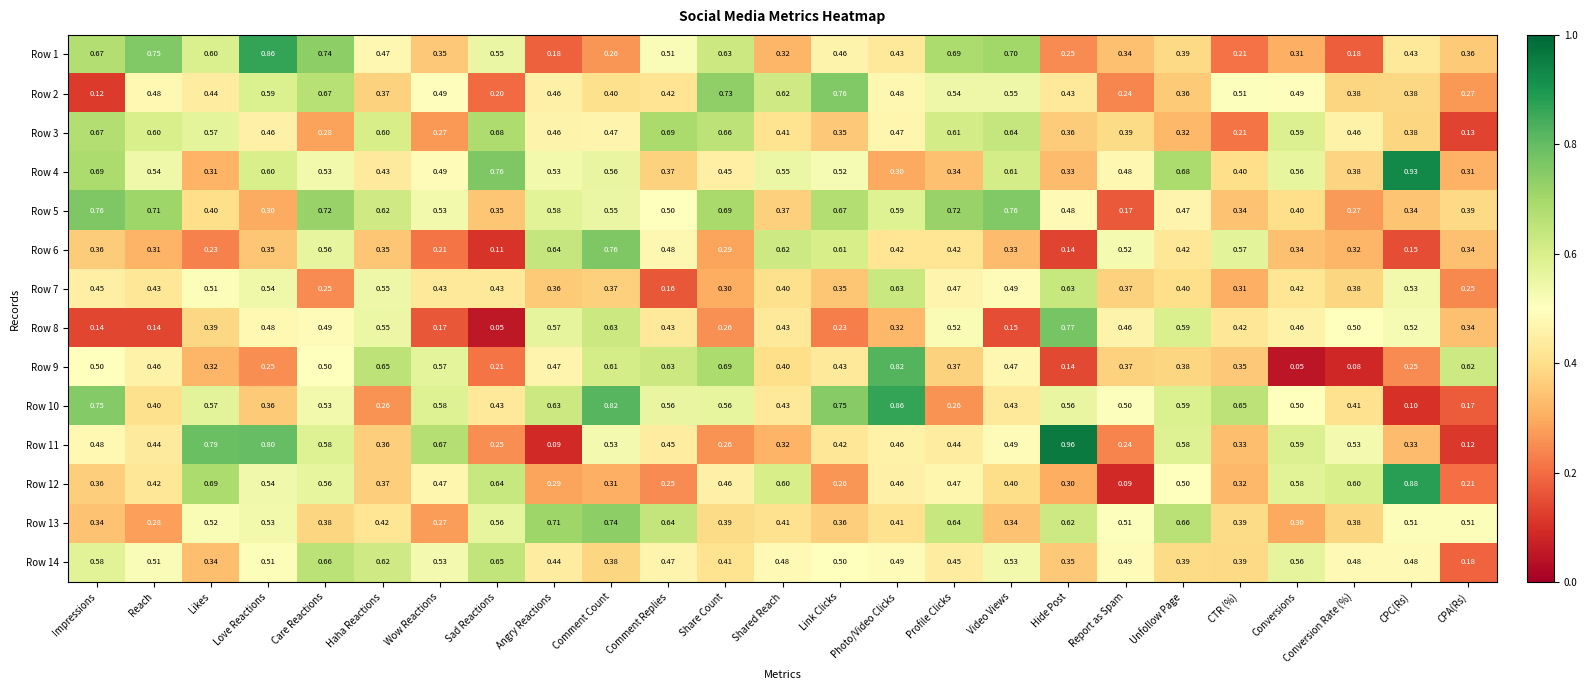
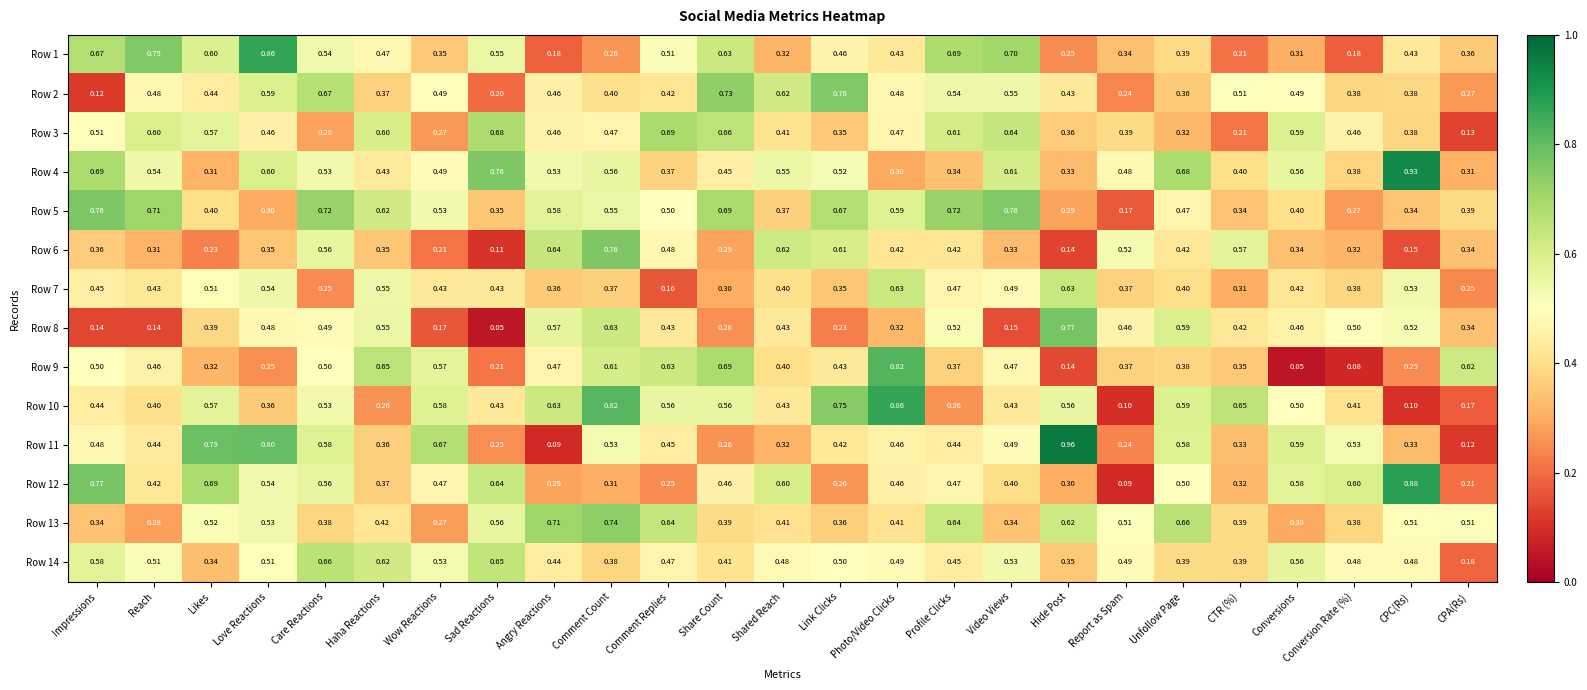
  {
    "Row 1": {
      "Impressions": 0.67,
      "Reach": 0.75,
      "Likes": 0.60,
      "Love Reactions": 0.86,
-     "Care Reactions": 0.74,
+     "Care Reactions": 0.54,
      "Haha Reactions": 0.47,
      "Wow Reactions": 0.35,
      "Sad Reactions": 0.55,
      "Angry Reactions": 0.18,
      "Comment Count": 0.26,
      "Comment Replies": 0.51,
      "Share Count": 0.63,
      "Shared Reach": 0.32,
      "Link Clicks": 0.46,
      "Photo/Video Clicks": 0.43,
      "Profile Clicks": 0.69,
      "Video Views": 0.70,
      "Hide Post": 0.25,
      "Report as Spam": 0.34,
      "Unfollow Page": 0.39,
      "CTR (%)": 0.21,
      "Conversions": 0.31,
      "Conversion Rate (%)": 0.18,
      "CPC(Rs)": 0.43,
      "CPA(Rs)": 0.36
    },
    "Row 3": {
-     "Impressions": 0.67,
+     "Impressions": 0.51,
      "Reach": 0.60,
      "Likes": 0.57,
      "Love Reactions": 0.46,
      "Care Reactions": 0.28,
      "Haha Reactions": 0.60,
      "Wow Reactions": 0.27,
      "Sad Reactions": 0.68,
      "Angry Reactions": 0.46,
      "Comment Count": 0.47,
      "Comment Replies": 0.69,
      "Share Count": 0.66,
      "Shared Reach": 0.41,
      "Link Clicks": 0.35,
      "Photo/Video Clicks": 0.47,
      "Profile Clicks": 0.61,
      "Video Views": 0.64,
      "Hide Post": 0.36,
      "Report as Spam": 0.39,
      "Unfollow Page": 0.32,
      "CTR (%)": 0.21,
      "Conversions": 0.59,
      "Conversion Rate (%)": 0.46,
      "CPC(Rs)": 0.38,
      "CPA(Rs)": 0.13
    },
    "Row 5": {
      "Impressions": 0.76,
      "Reach": 0.71,
      "Likes": 0.40,
      "Love Reactions": 0.30,
      "Care Reactions": 0.72,
      "Haha Reactions": 0.62,
      "Wow Reactions": 0.53,
      "Sad Reactions": 0.35,
      "Angry Reactions": 0.58,
      "Comment Count": 0.55,
      "Comment Replies": 0.50,
      "Share Count": 0.69,
      "Shared Reach": 0.37,
      "Link Clicks": 0.67,
      "Photo/Video Clicks": 0.59,
      "Profile Clicks": 0.72,
      "Video Views": 0.76,
-     "Hide Post": 0.48,
+     "Hide Post": 0.29,
      "Report as Spam": 0.17,
      "Unfollow Page": 0.47,
      "CTR (%)": 0.34,
      "Conversions": 0.40,
      "Conversion Rate (%)": 0.27,
      "CPC(Rs)": 0.34,
      "CPA(Rs)": 0.39
    },
    "Row 10": {
-     "Impressions": 0.75,
+     "Impressions": 0.44,
      "Reach": 0.40,
      "Likes": 0.57,
      "Love Reactions": 0.36,
      "Care Reactions": 0.53,
      "Haha Reactions": 0.26,
      "Wow Reactions": 0.58,
      "Sad Reactions": 0.43,
      "Angry Reactions": 0.63,
      "Comment Count": 0.82,
      "Comment Replies": 0.56,
      "Share Count": 0.56,
      "Shared Reach": 0.43,
      "Link Clicks": 0.75,
      "Photo/Video Clicks": 0.86,
      "Profile Clicks": 0.26,
      "Video Views": 0.43,
      "Hide Post": 0.56,
-     "Report as Spam": 0.50,
+     "Report as Spam": 0.10,
      "Unfollow Page": 0.59,
      "CTR (%)": 0.65,
      "Conversions": 0.50,
      "Conversion Rate (%)": 0.41,
      "CPC(Rs)": 0.10,
      "CPA(Rs)": 0.17
    },
    "Row 12": {
-     "Impressions": 0.36,
+     "Impressions": 0.77,
      "Reach": 0.42,
      "Likes": 0.69,
      "Love Reactions": 0.54,
      "Care Reactions": 0.56,
      "Haha Reactions": 0.37,
      "Wow Reactions": 0.47,
      "Sad Reactions": 0.64,
      "Angry Reactions": 0.29,
      "Comment Count": 0.31,
      "Comment Replies": 0.25,
      "Share Count": 0.46,
      "Shared Reach": 0.60,
      "Link Clicks": 0.26,
      "Photo/Video Clicks": 0.46,
      "Profile Clicks": 0.47,
      "Video Views": 0.40,
      "Hide Post": 0.30,
      "Report as Spam": 0.09,
      "Unfollow Page": 0.50,
      "CTR (%)": 0.32,
      "Conversions": 0.58,
      "Conversion Rate (%)": 0.60,
      "CPC(Rs)": 0.88,
      "CPA(Rs)": 0.21
    }
  }
